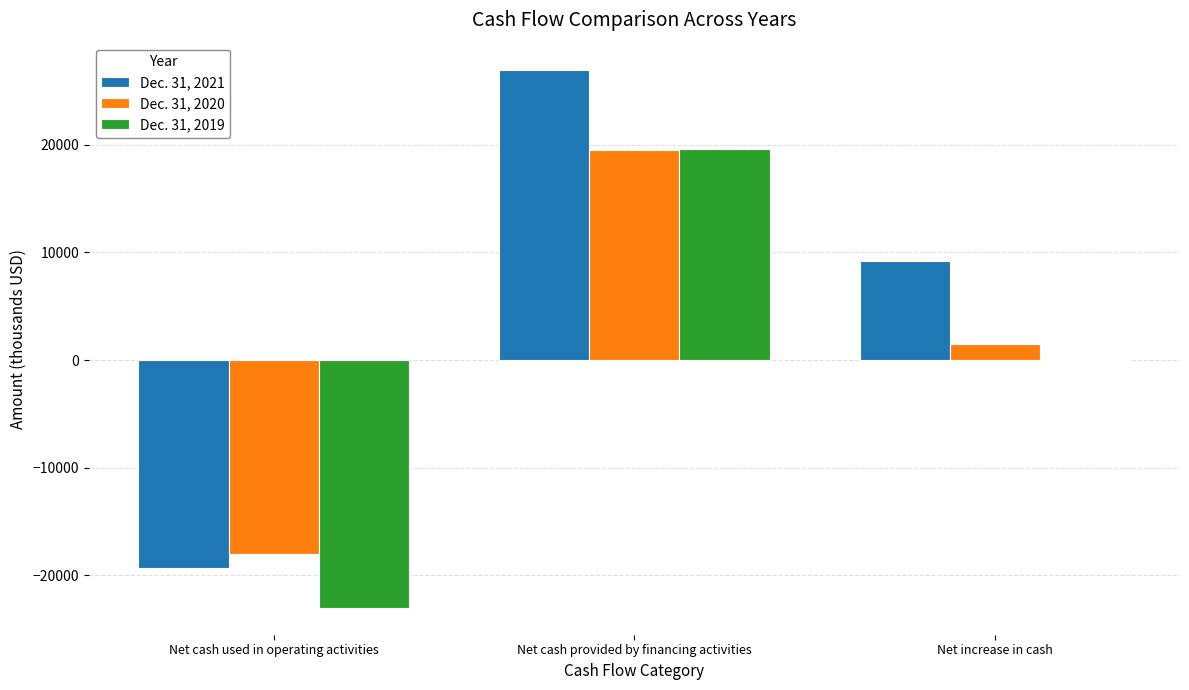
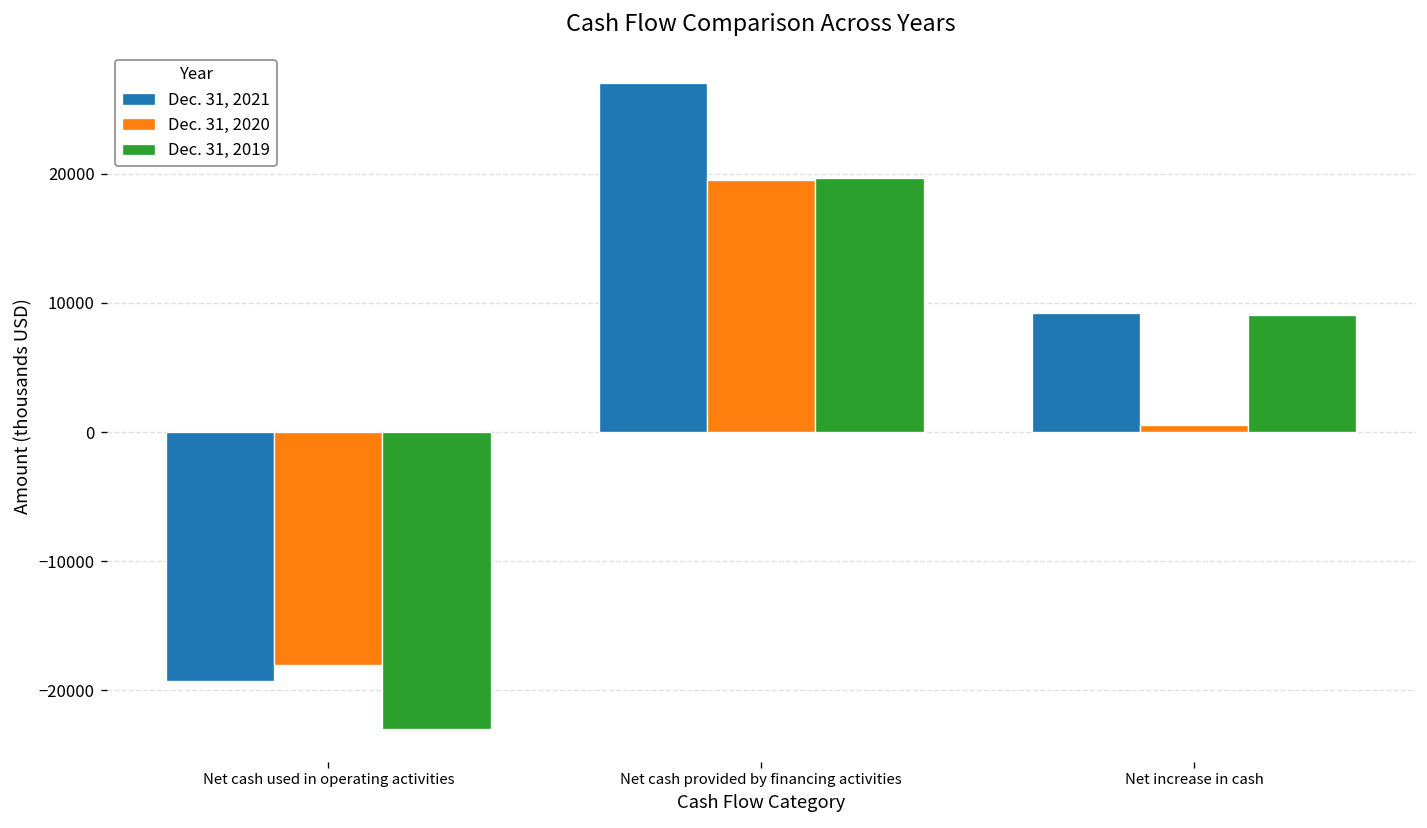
  {
    "Dec. 31, 2021": {
      "Net cash used in operating activities": -19300,
      "Net cash provided by financing activities": 27000,
      "Net increase in cash": 9200
    },
    "Dec. 31, 2020": {
      "Net cash used in operating activities": -18000,
      "Net cash provided by financing activities": 19500,
-     "Net increase in cash": 1500
+     "Net increase in cash": 500
    },
    "Dec. 31, 2019": {
      "Net cash used in operating activities": -23000,
      "Net cash provided by financing activities": 19600,
-     "Net increase in cash": 100
+     "Net increase in cash": 9100
    }
  }
